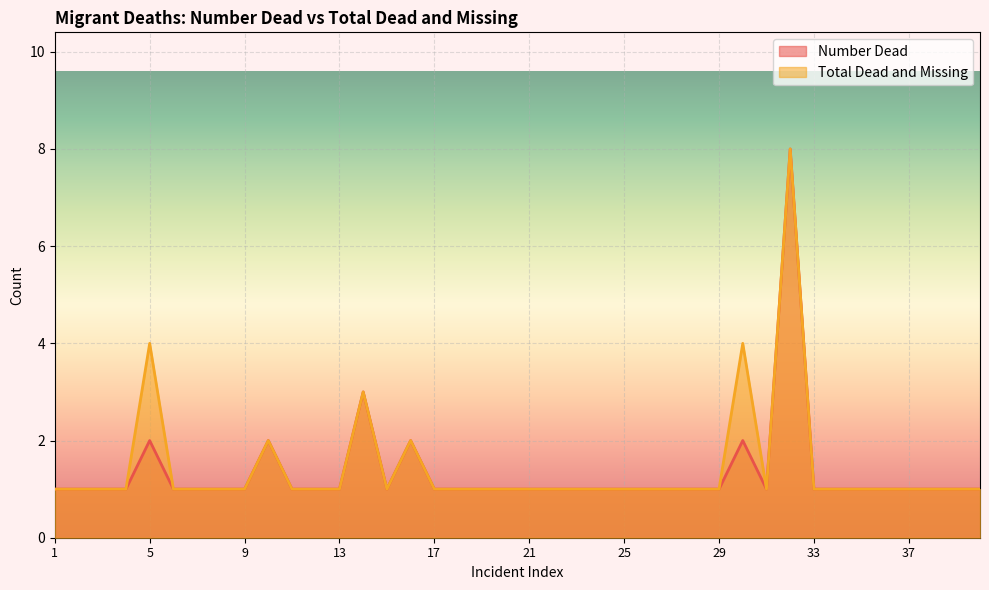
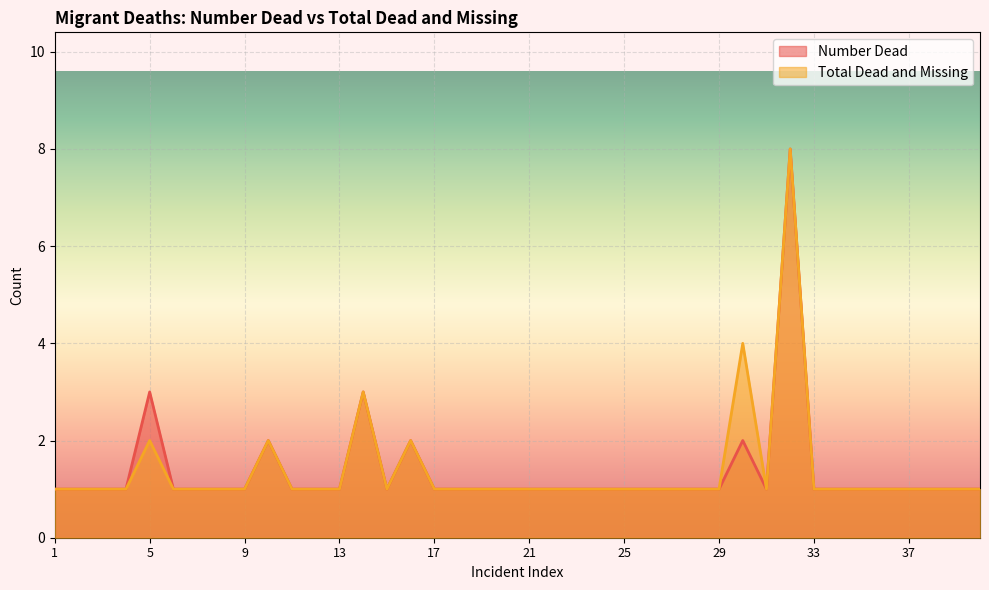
  {
    "Number Dead": {
-     "5": 2
+     "5": 3
    },
    "Total Dead and Missing": {
-     "5": 4
+     "5": 2
    }
  }
